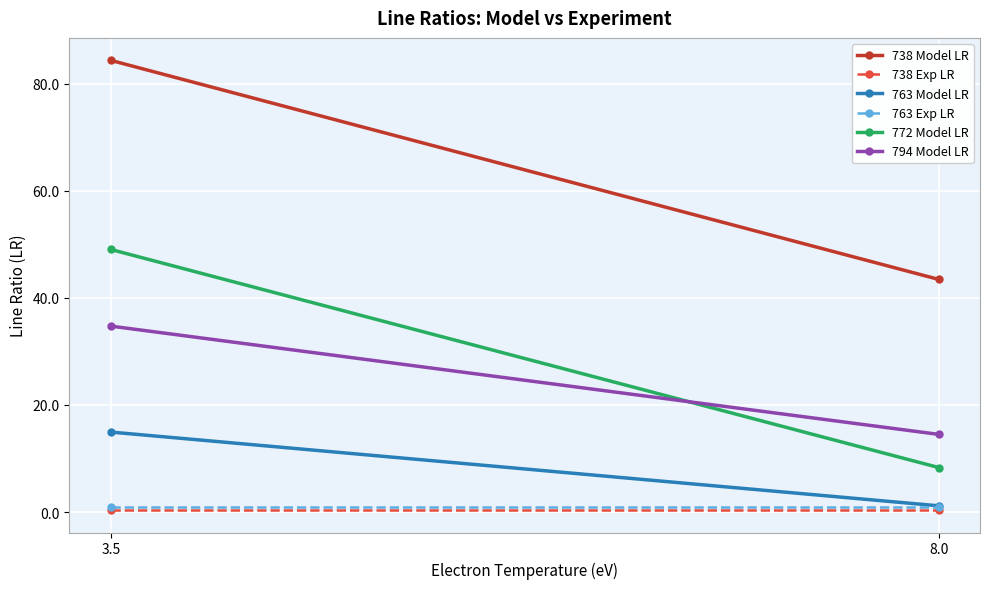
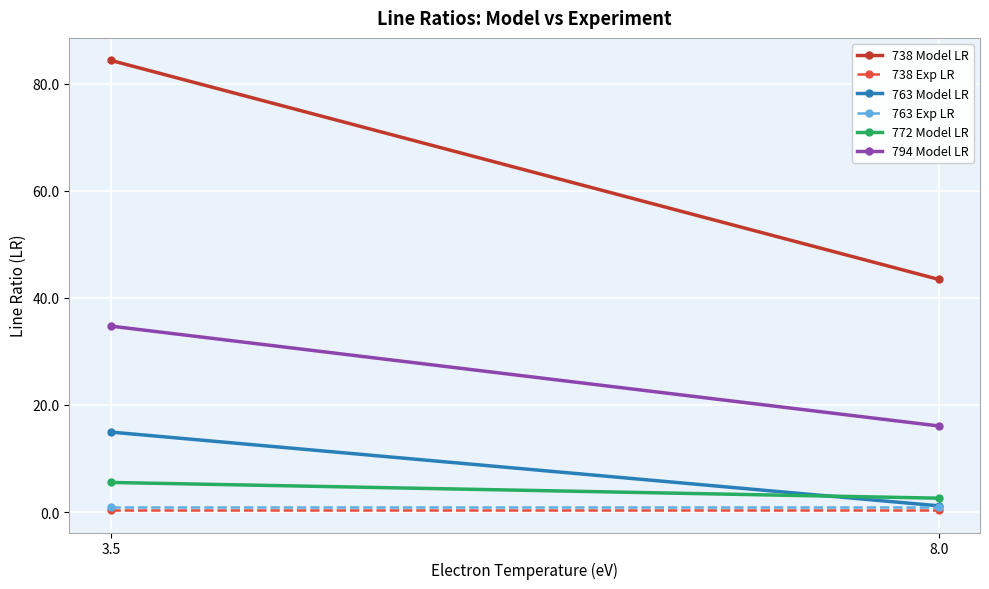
  {
    "763 Model LR": {
      "3.5": 15
    },
    "763 Exp LR": {
      "3.5": 1
    },
    "772 Model LR": {
-     "3.5": 49,
-     "8.0": 8
+     "3.5": 6,
+     "8.0": 3
    },
    "794 Model LR": {
      "3.5": 35,
-     "8.0": 15
+     "8.0": 16
    }
  }
